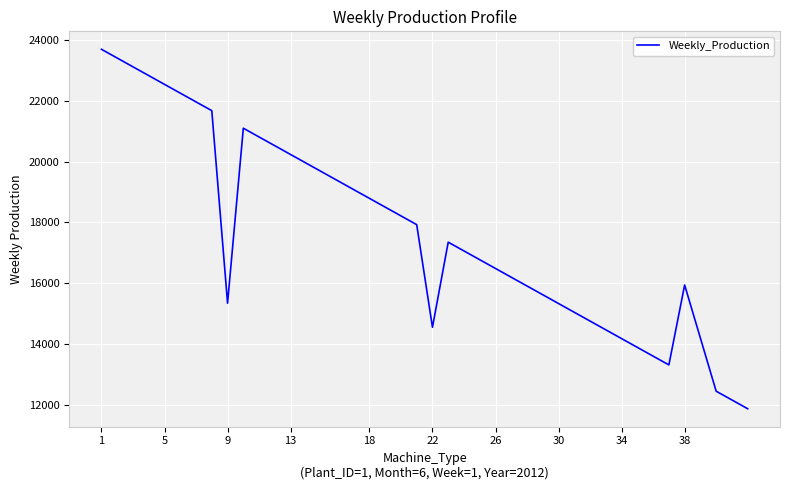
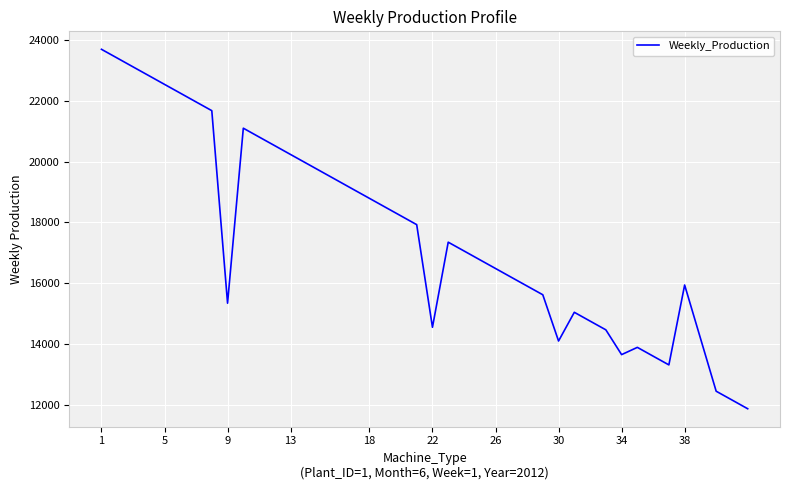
  {
    "1": 23700,
    "5": 22500,
    "9": 15300,
    "13": 20200,
    "18": 18800,
    "22": 14500,
    "26": 16500,
-   "30": 15300,
-   "34": 14200,
+   "30": 14100,
+   "34": 13600,
    "38": 15900
  }
